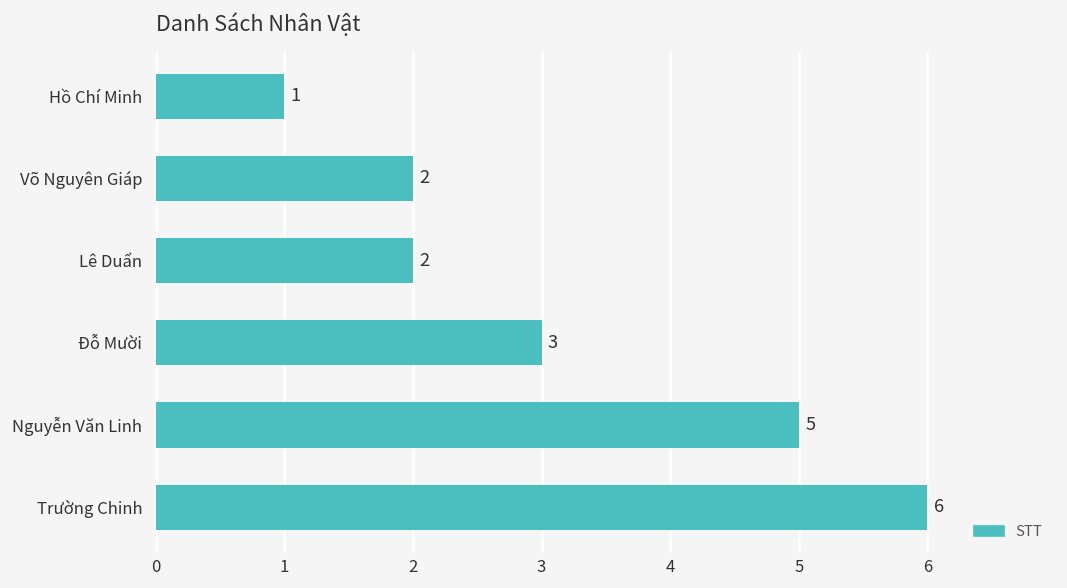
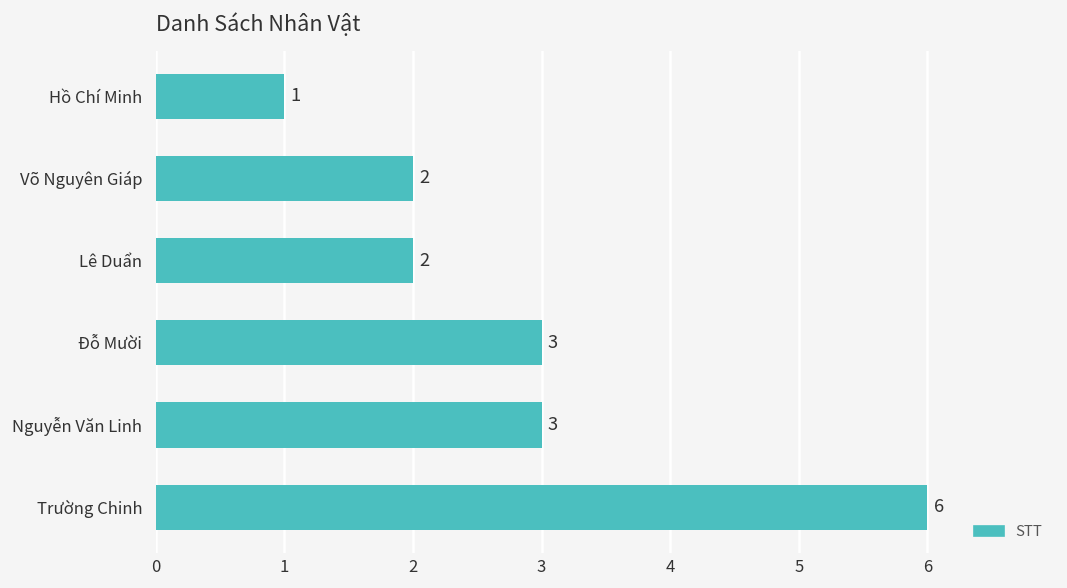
  {
    "Hồ Chí Minh": 1,
    "Võ Nguyên Giáp": 2,
    "Lê Duẩn": 2,
    "Đỗ Mười": 3,
-   "Nguyễn Văn Linh": 5,
+   "Nguyễn Văn Linh": 3,
    "Trường Chinh": 6
  }
